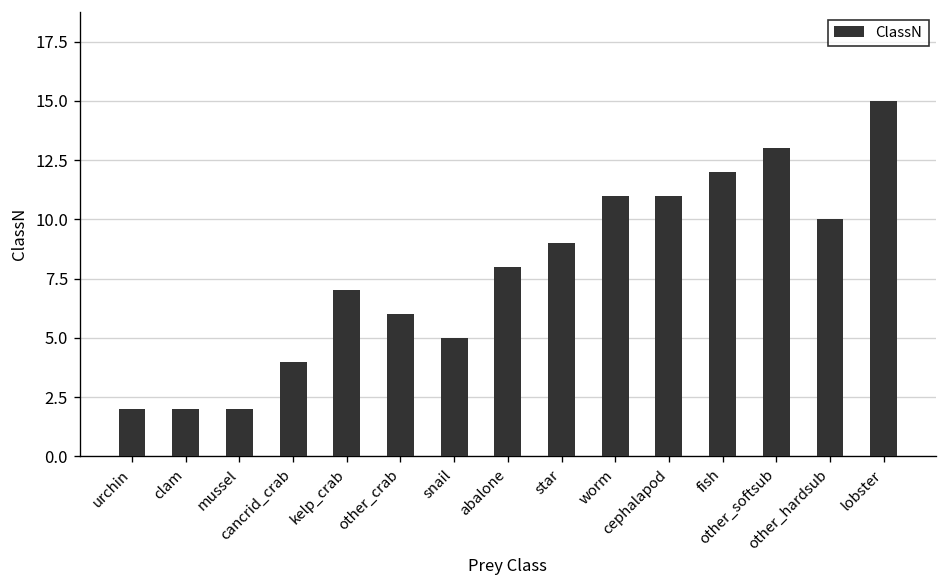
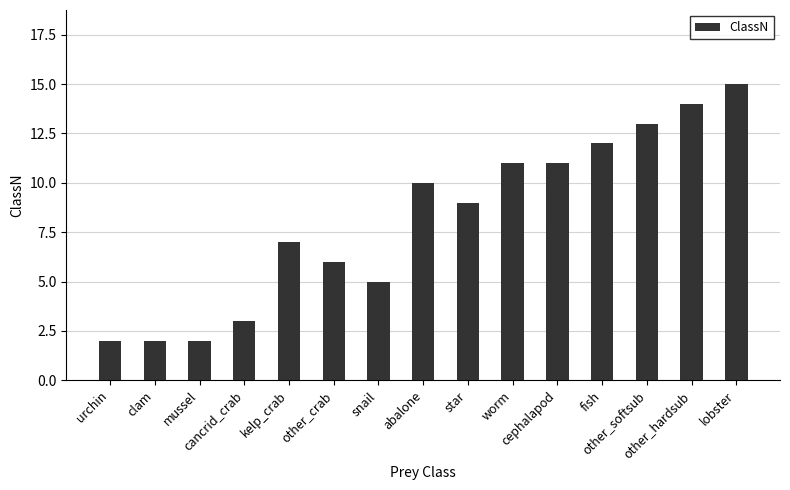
  {
    "urchin": 2,
    "clam": 2,
    "mussel": 2,
-   "cancrid_crab": 4,
+   "cancrid_crab": 3,
    "kelp_crab": 7,
    "other_crab": 6,
    "snail": 5,
-   "abalone": 8,
+   "abalone": 10,
    "star": 9,
    "worm": 11,
    "cephalapod": 11,
    "fish": 12,
    "other_softsub": 13,
-   "other_hardsub": 10,
+   "other_hardsub": 14,
    "lobster": 15
  }
